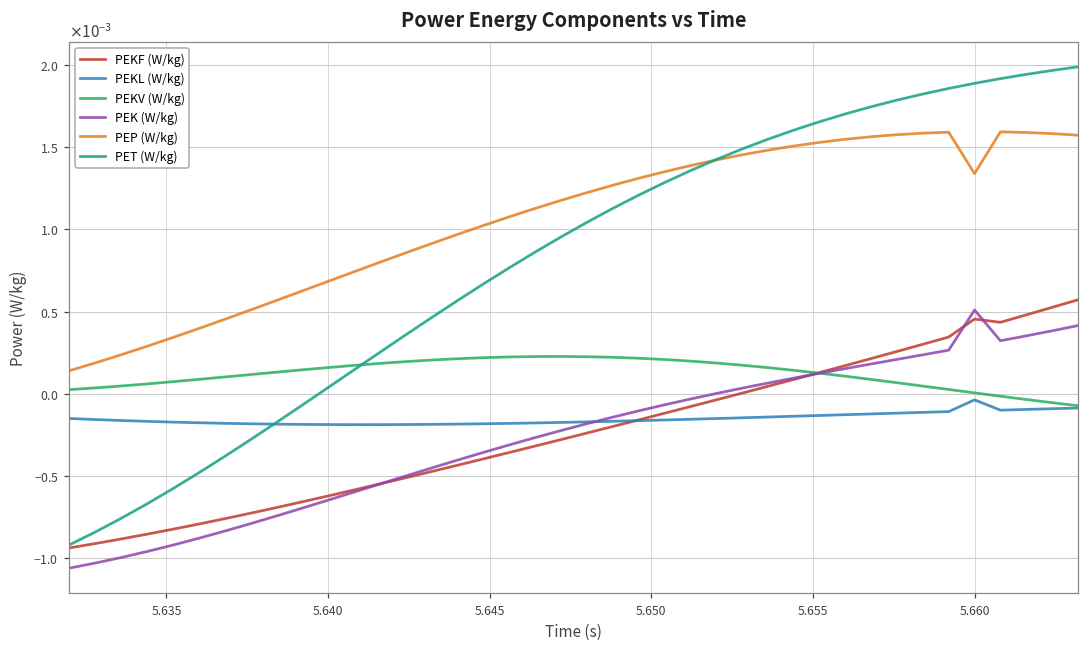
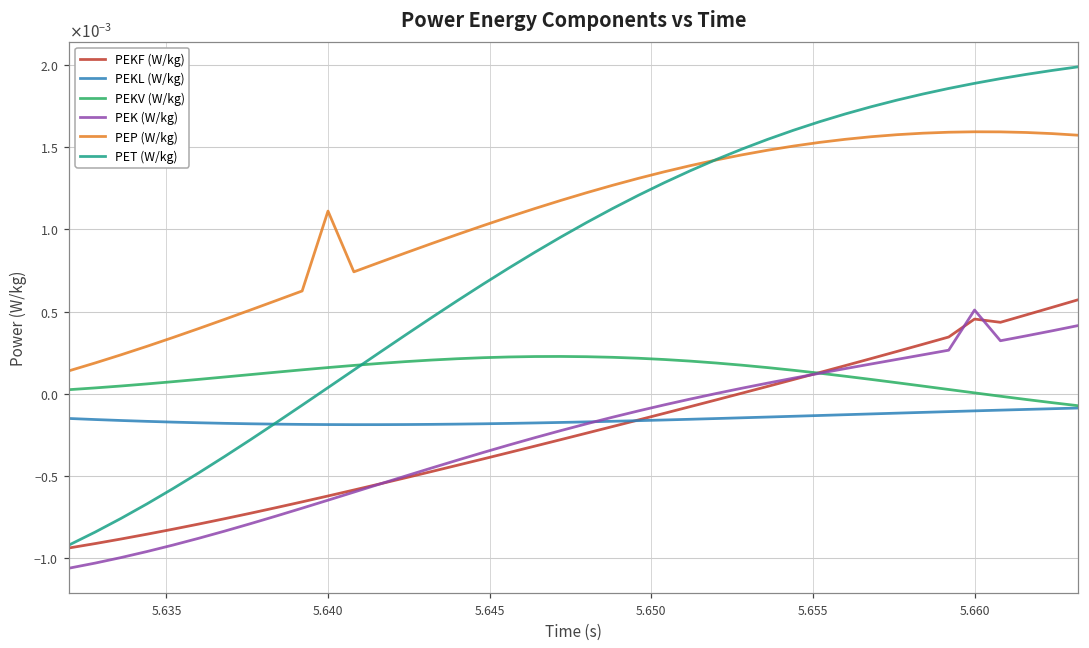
  {
    "PEKF (W/kg)": {
      "5.640": -0.00062,
      "5.660": 0.00046
    },
    "PEKL (W/kg)": {
      "5.640": -0.00019,
-     "5.660": -0.00004
+     "5.660": -0.00010
    },
    "PEK (W/kg)": {
      "5.640": -0.00065,
      "5.660": 0.00051
    },
    "PEP (W/kg)": {
-     "5.640": 0.00068,
-     "5.660": 0.00134
+     "5.640": 0.00111,
+     "5.660": 0.00159
    }
  }
